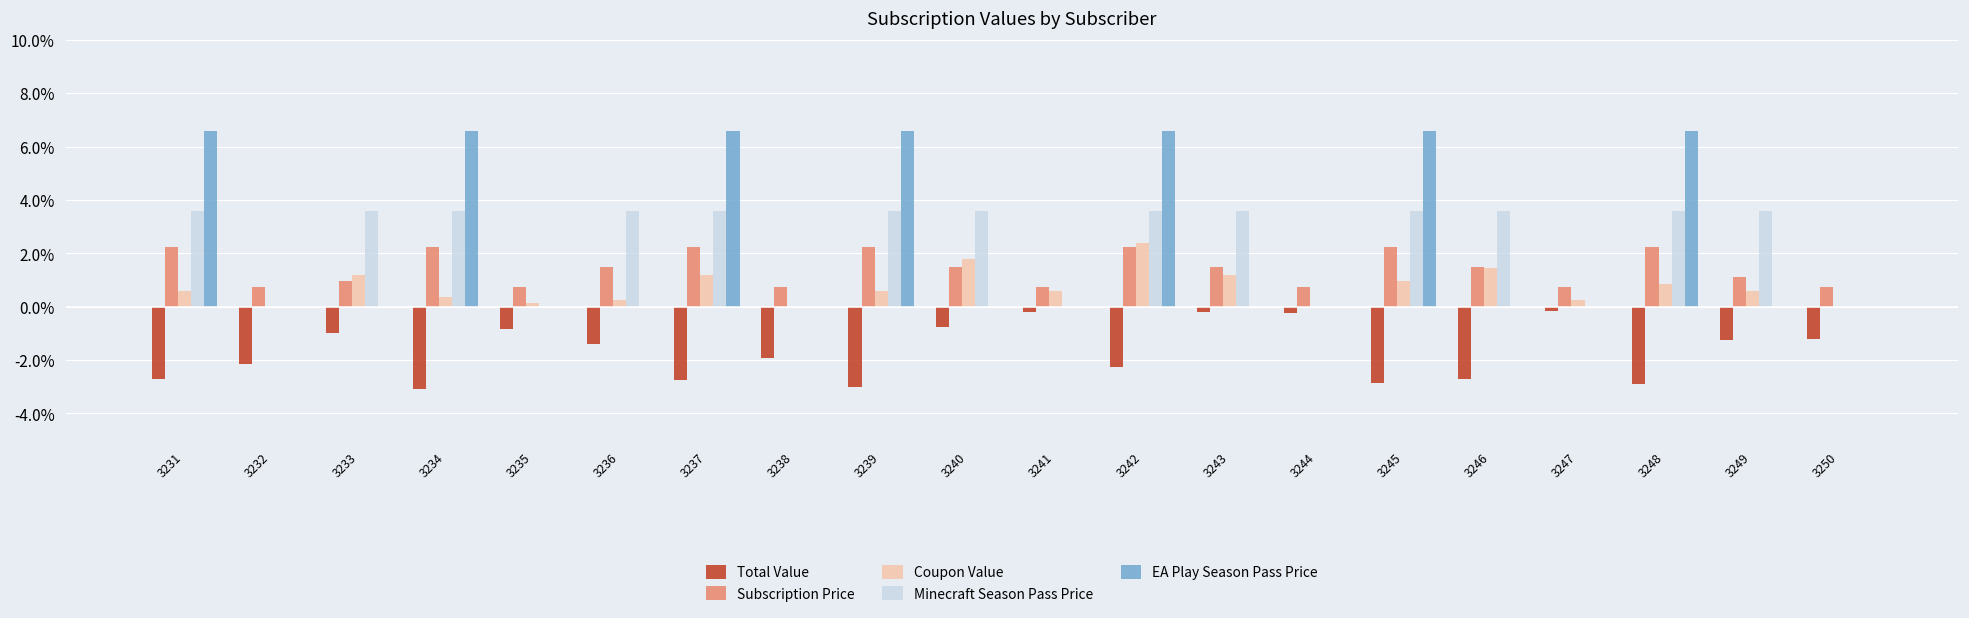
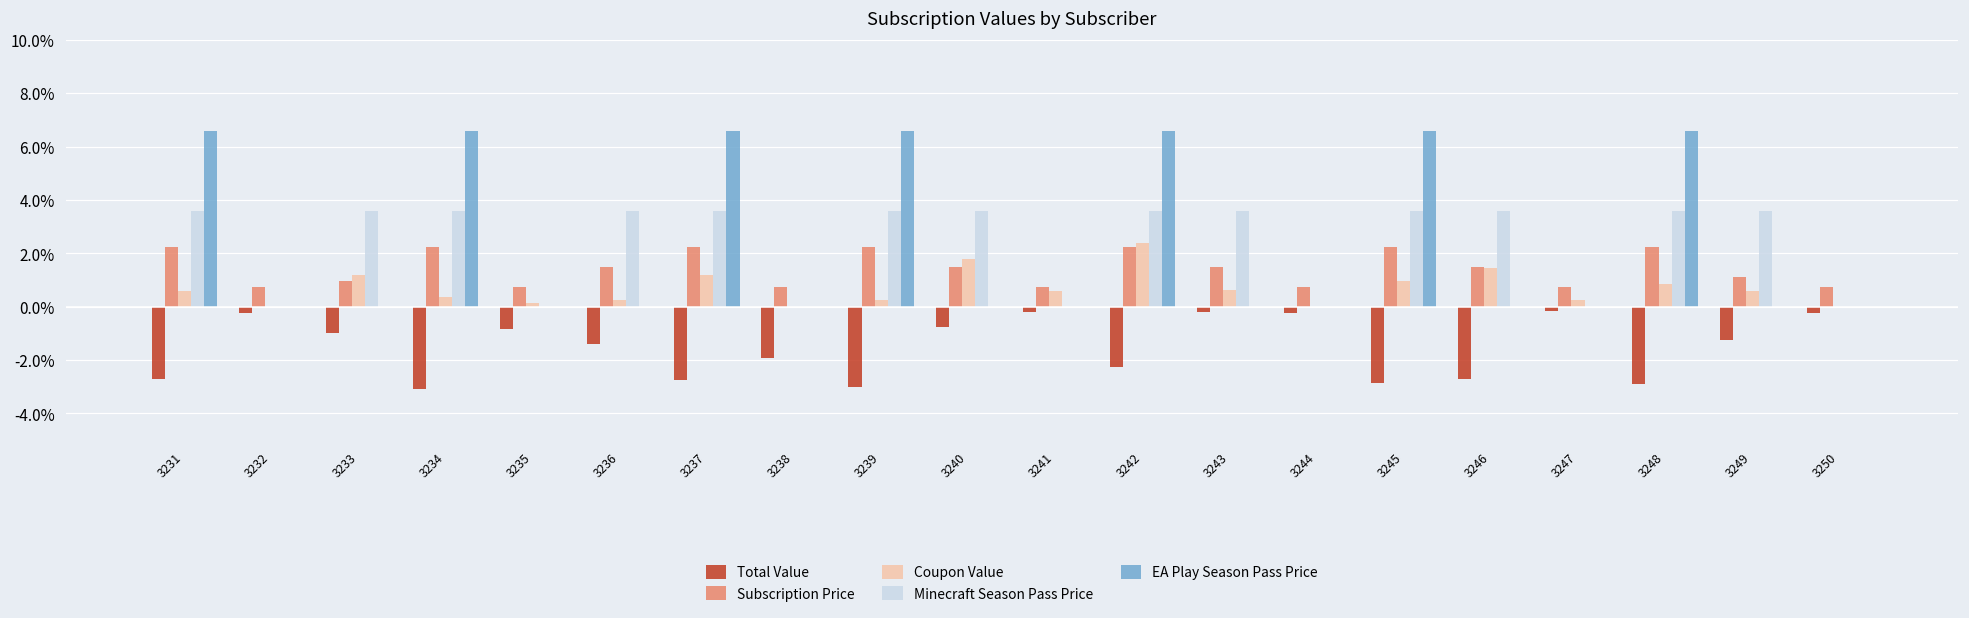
  {
    "Total Value": {
      "3231": "-2.7%",
-     "3232": "-2.1%",
+     "3232": "-0.3%",
      "3233": "-1.0%",
      "3234": "-3.1%",
      "3235": "-0.9%",
      "3236": "-1.4%",
      "3237": "-2.8%",
      "3238": "-1.9%",
      "3239": "-3.0%",
      "3240": "-0.8%",
      "3241": "-0.2%",
      "3242": "-2.3%",
      "3243": "-0.2%",
      "3244": "-0.3%",
      "3245": "-2.9%",
      "3246": "-2.7%",
      "3247": "-0.2%",
      "3248": "-2.9%",
      "3249": "-1.3%",
-     "3250": "-1.2%"
+     "3250": "-0.3%"
    },
    "Subscription Price": {
      "3231": "2.3%",
      "3232": "0.8%",
      "3233": "0.9%",
      "3234": "2.3%",
      "3235": "0.8%",
      "3236": "1.5%",
      "3237": "2.3%",
      "3238": "0.8%",
      "3239": "2.3%",
      "3240": "1.5%",
      "3241": "0.8%",
      "3242": "2.3%",
      "3243": "1.5%",
      "3244": "0.8%",
      "3245": "2.3%",
      "3246": "1.5%",
      "3247": "0.8%",
      "3248": "2.3%",
      "3249": "1.1%",
      "3250": "0.8%"
    },
    "Coupon Value": {
      "3231": "0.6%",
      "3232": "0.0%",
      "3233": "1.2%",
      "3234": "0.4%",
      "3235": "0.1%",
      "3236": "0.2%",
      "3237": "1.2%",
      "3238": "0.0%",
-     "3239": "0.6%",
+     "3239": "0.3%",
      "3240": "1.8%",
      "3241": "0.6%",
      "3242": "2.4%",
-     "3243": "1.2%",
+     "3243": "0.6%",
      "3244": "0.0%",
      "3245": "1.0%",
      "3246": "1.4%",
      "3247": "0.2%",
      "3248": "0.8%",
      "3249": "0.6%",
      "3250": "0.0%"
    },
    "Minecraft Season Pass Price": {
      "3231": "3.6%",
      "3232": "0.0%",
      "3233": "3.6%",
      "3234": "3.6%",
      "3235": "0.0%",
      "3236": "3.6%",
      "3237": "3.6%",
      "3238": "0.0%",
      "3239": "3.6%",
      "3240": "3.6%",
      "3241": "0.0%",
      "3242": "3.6%",
      "3243": "3.6%",
      "3244": "0.0%",
      "3245": "3.6%",
      "3246": "3.6%",
      "3247": "0.0%",
      "3248": "3.6%",
      "3249": "3.6%",
      "3250": "0.0%"
    },
    "EA Play Season Pass Price": {
      "3231": "6.6%",
      "3232": "0.0%",
      "3233": "0.0%",
      "3234": "6.6%",
      "3235": "0.0%",
      "3236": "0.0%",
      "3237": "6.6%",
      "3238": "0.0%",
      "3239": "6.6%",
      "3240": "0.0%",
      "3241": "0.0%",
      "3242": "6.6%",
      "3243": "0.0%",
      "3244": "0.0%",
      "3245": "6.6%",
      "3246": "0.0%",
      "3247": "0.0%",
      "3248": "6.6%",
      "3249": "0.0%",
      "3250": "0.0%"
    }
  }
